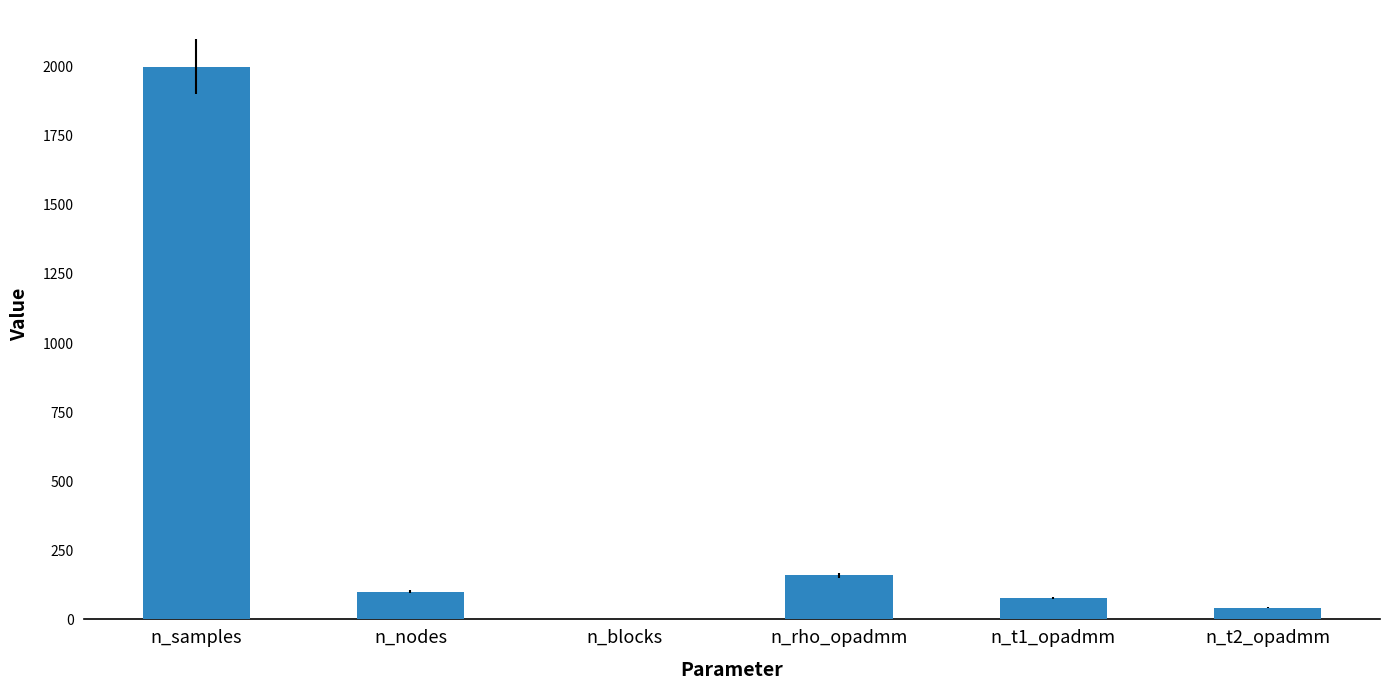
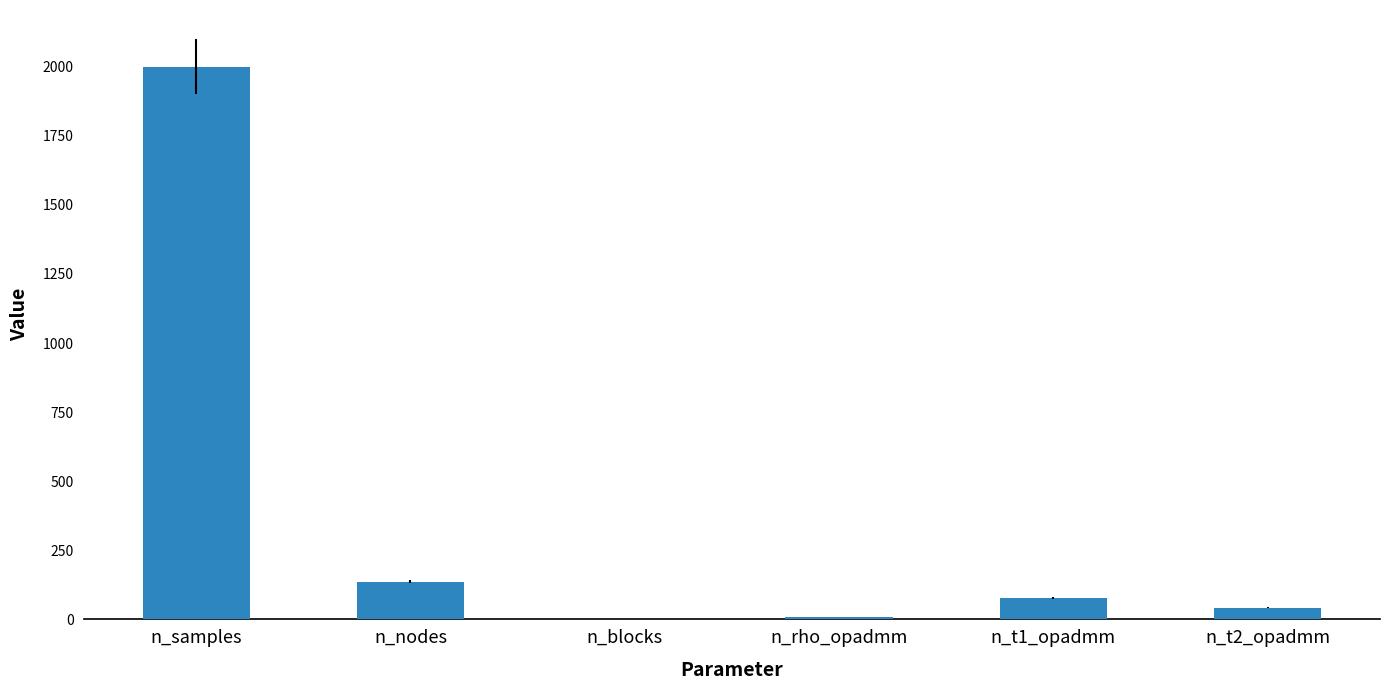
  {
    "n_samples": 2000,
-   "n_nodes": 100,
-   "n_rho_opadmm": 160,
+   "n_nodes": 140,
+   "n_rho_opadmm": 10,
    "n_t1_opadmm": 80,
    "n_t2_opadmm": 40
  }
